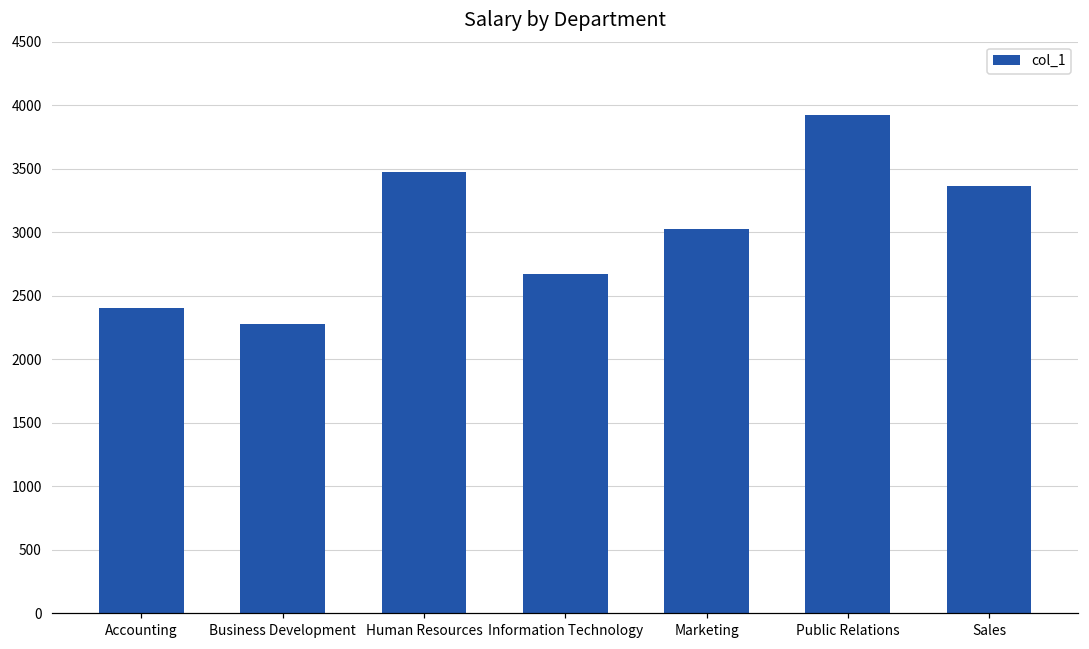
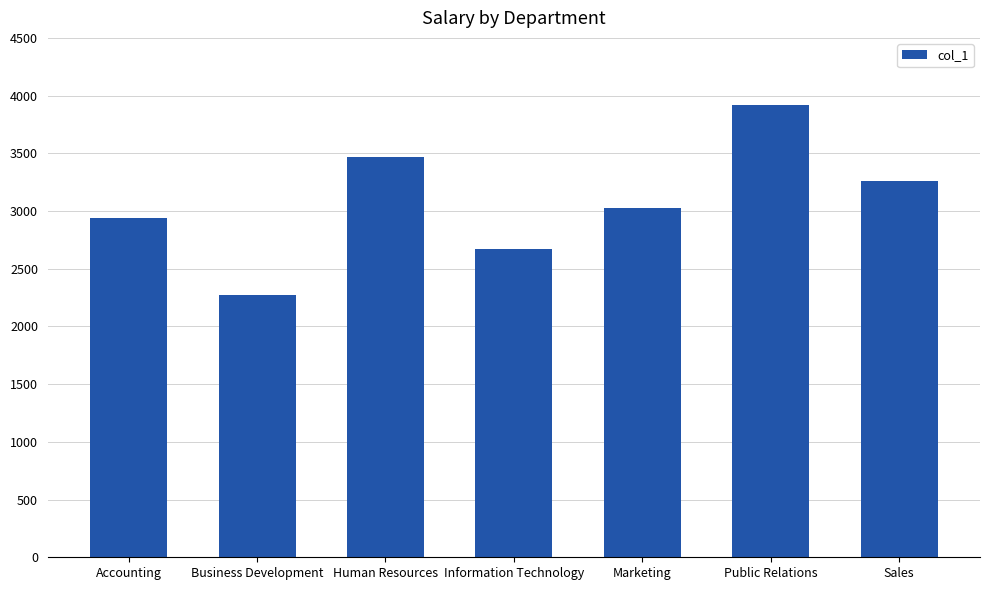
  {
-   "Accounting": 2400,
+   "Accounting": 2940,
    "Business Development": 2280,
    "Human Resources": 3470,
    "Information Technology": 2670,
    "Marketing": 3030,
    "Public Relations": 3920,
-   "Sales": 3360
+   "Sales": 3260
  }
